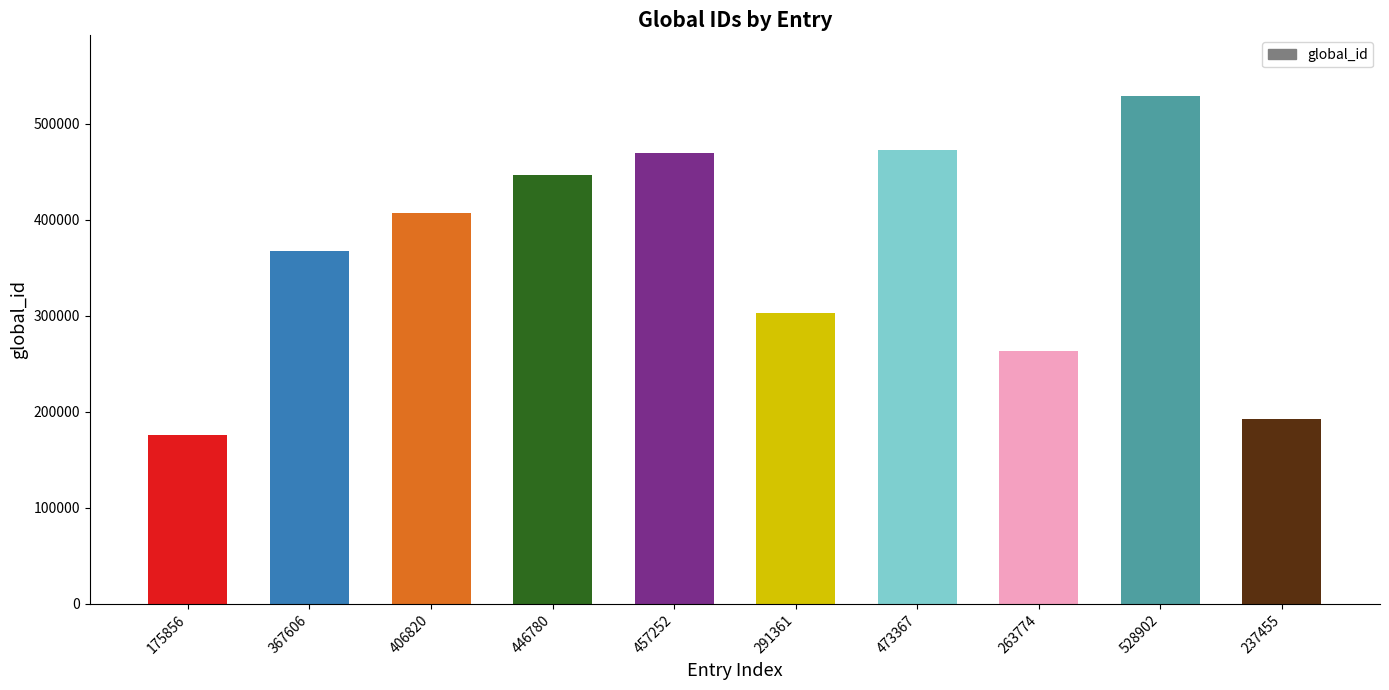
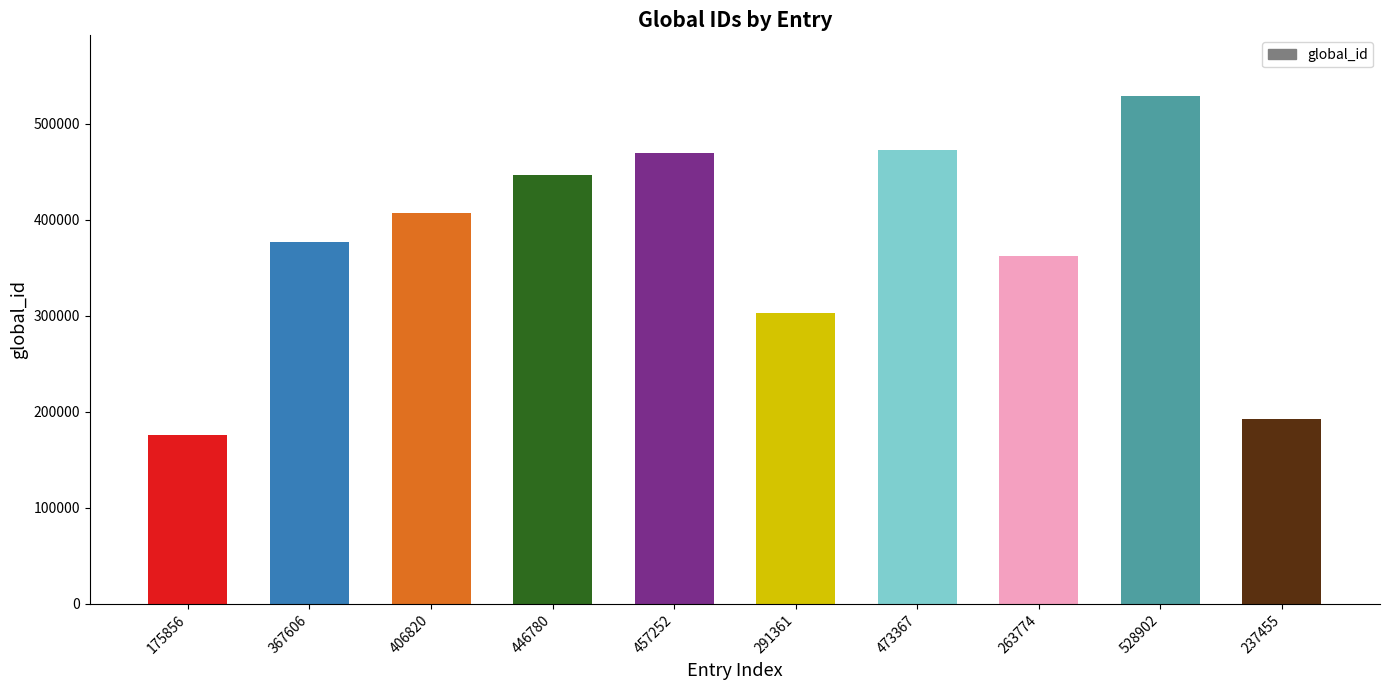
  {
    "175856": 180000,
-   "367606": 370000,
+   "367606": 380000,
    "406820": 410000,
    "446780": 450000,
    "457252": 470000,
    "291361": 300000,
    "473367": 470000,
-   "263774": 260000,
+   "263774": 360000,
    "528902": 530000,
    "237455": 190000
  }
